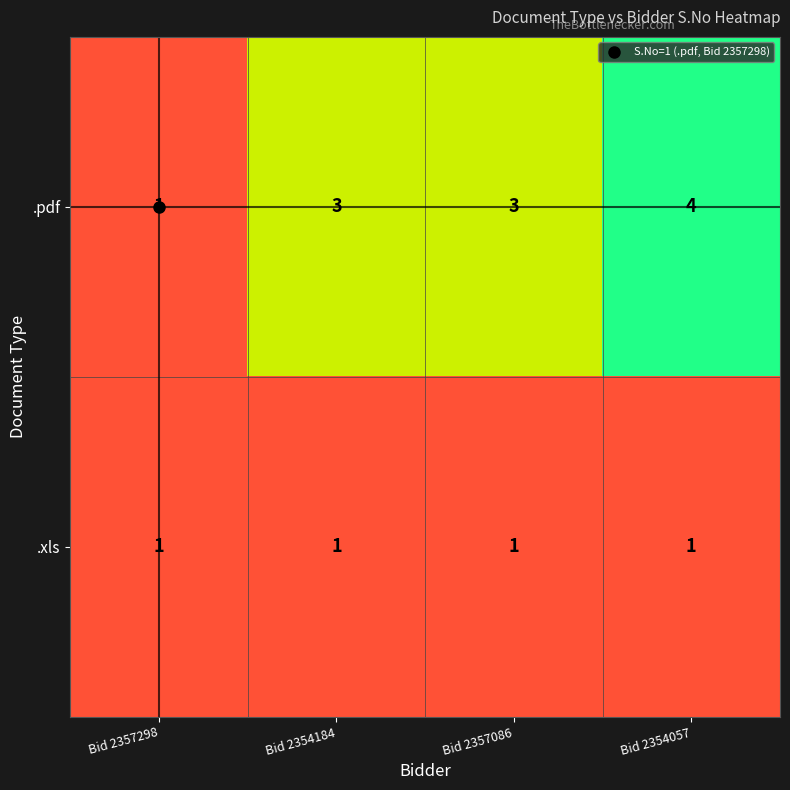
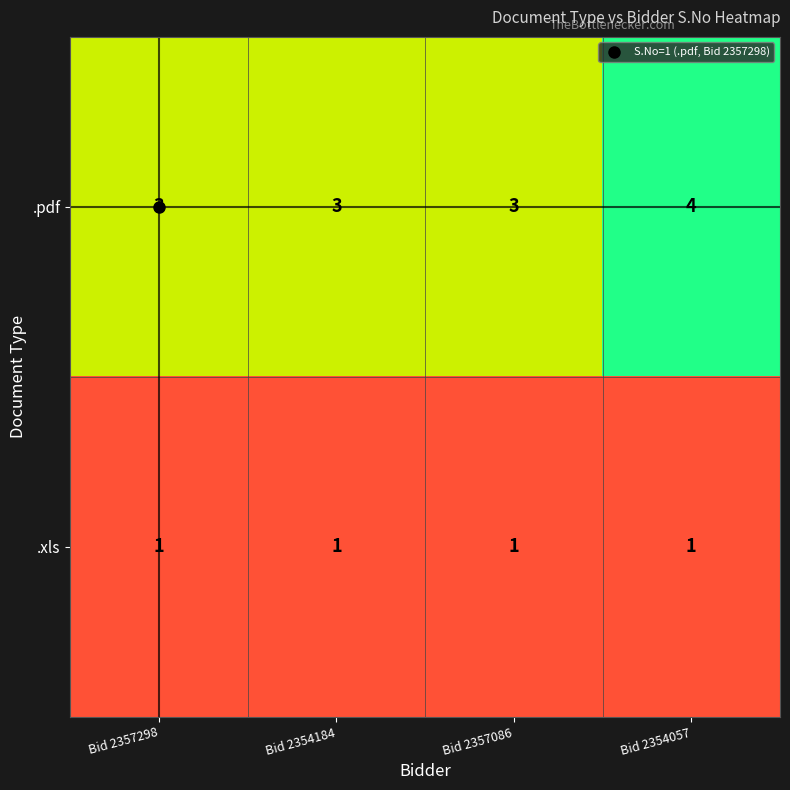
  {
    ".pdf": {
-     "Bid 2357298": 1,
+     "Bid 2357298": 3,
      "Bid 2354184": 3,
      "Bid 2357086": 3,
      "Bid 2354057": 4
    },
    ".xls": {
      "Bid 2357298": 1,
      "Bid 2354184": 1,
      "Bid 2357086": 1,
      "Bid 2354057": 1
    }
  }
